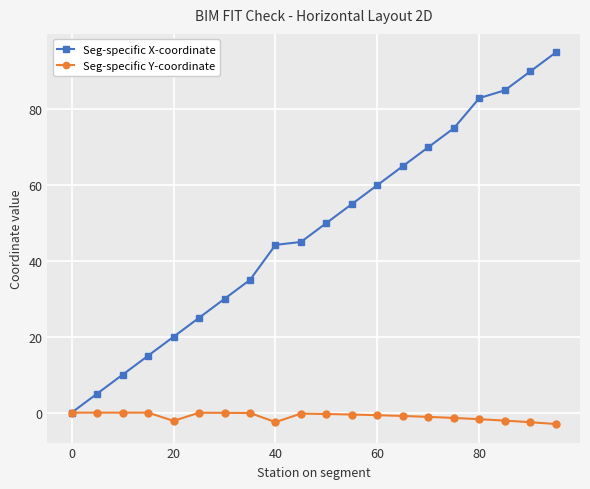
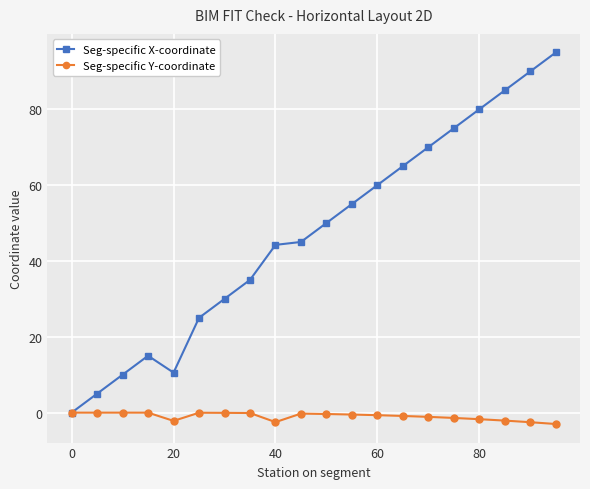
  {
    "Seg-specific X-coordinate": {
-     "20": 20,
+     "20": 11,
      "40": 44,
      "60": 60,
-     "80": 83
+     "80": 80
    },
    "Seg-specific Y-coordinate": {
      "20": -2,
      "40": -2,
      "60": -1,
      "80": -2
    }
  }
